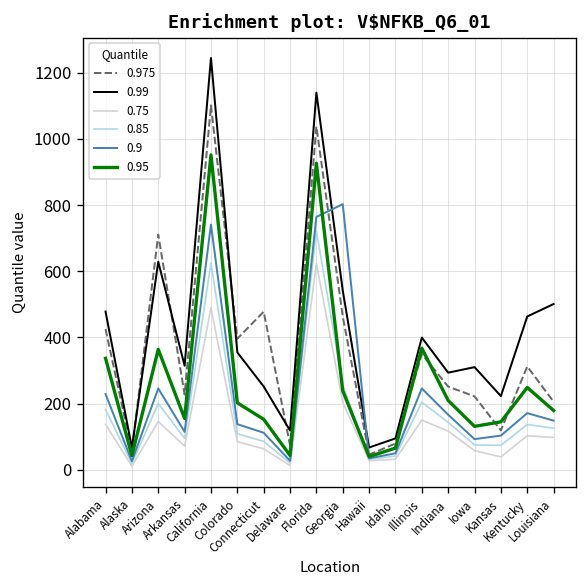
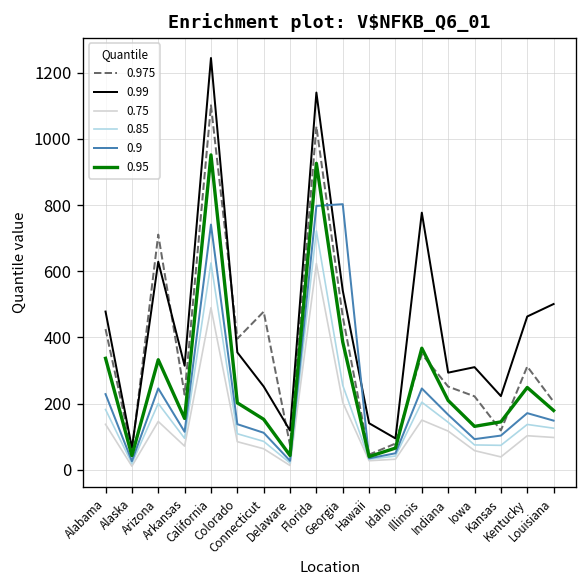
  {
    "0.975": {
      "Alabama": 430,
      "Alaska": 60,
      "Arizona": 710,
      "Arkansas": 230,
      "California": 1100,
      "Colorado": 400,
      "Connecticut": 480,
      "Delaware": 70,
      "Florida": 1040,
      "Georgia": 460,
      "Idaho": 80,
      "Illinois": 350,
      "Indiana": 250,
      "Iowa": 220,
      "Kansas": 120,
      "Kentucky": 310,
      "Louisiana": 210
    },
    "0.99": {
      "Alabama": 480,
      "Alaska": 70,
      "Arizona": 630,
      "Arkansas": 310,
      "California": 1240,
      "Colorado": 350,
      "Connecticut": 250,
      "Delaware": 120,
      "Florida": 1140,
      "Georgia": 540,
-     "Hawaii": 70,
+     "Hawaii": 140,
      "Idaho": 90,
-     "Illinois": 400,
+     "Illinois": 780,
      "Indiana": 290,
      "Iowa": 310,
      "Kansas": 220,
      "Kentucky": 460,
      "Louisiana": 500
    },
    "0.9": {
      "Alabama": 230,
      "Arizona": 250,
      "Arkansas": 110,
      "California": 740,
      "Colorado": 140,
      "Connecticut": 110,
-     "Florida": 760,
+     "Florida": 800,
      "Georgia": 800,
      "Illinois": 250,
      "Indiana": 170,
      "Iowa": 90,
      "Kansas": 100,
      "Kentucky": 170,
      "Louisiana": 150
    },
    "0.95": {
      "Alabama": 340,
      "Alaska": 40,
-     "Arizona": 360,
+     "Arizona": 330,
      "Arkansas": 160,
      "California": 950,
      "Colorado": 200,
      "Connecticut": 150,
      "Delaware": 40,
      "Florida": 930,
-     "Georgia": 240,
+     "Georgia": 390,
      "Idaho": 70,
      "Illinois": 370,
      "Indiana": 210,
      "Iowa": 130,
      "Kansas": 140,
      "Kentucky": 250,
      "Louisiana": 180
    }
  }
